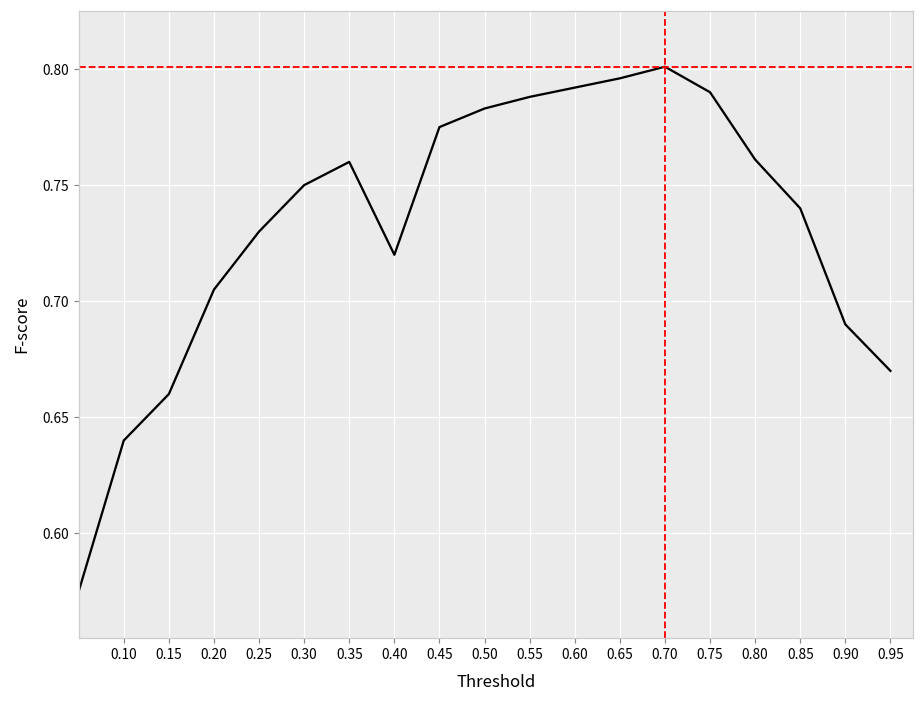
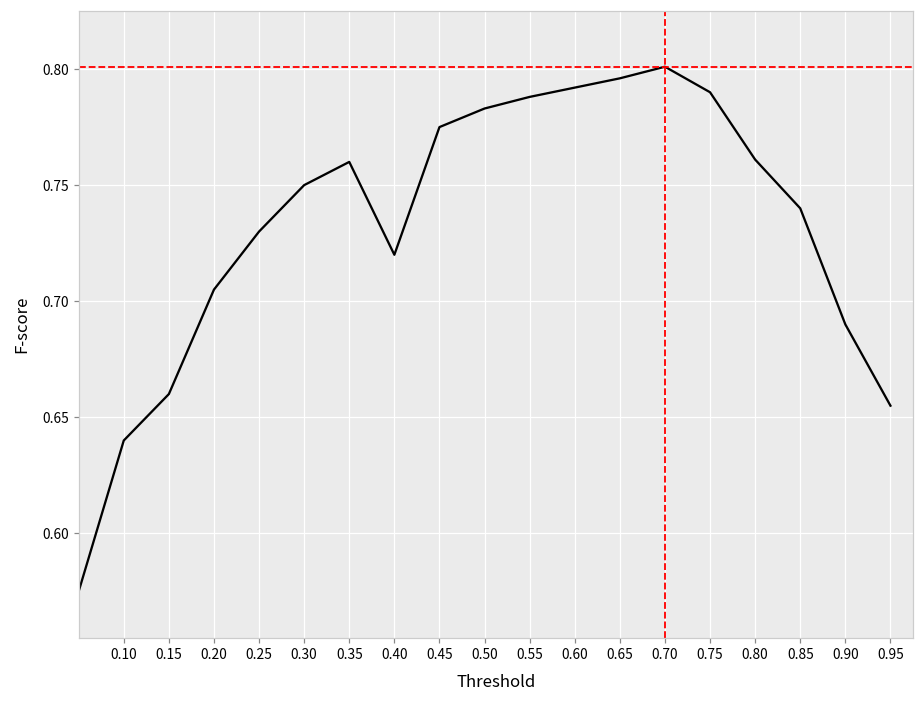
  {
    "0.10": 0.640,
    "0.15": 0.660,
    "0.20": 0.705,
    "0.25": 0.730,
    "0.30": 0.750,
    "0.35": 0.760,
    "0.40": 0.720,
    "0.45": 0.775,
    "0.50": 0.783,
    "0.55": 0.788,
    "0.60": 0.792,
    "0.65": 0.796,
    "0.70": 0.801,
    "0.75": 0.790,
    "0.80": 0.761,
    "0.85": 0.740,
    "0.90": 0.690,
-   "0.95": 0.670
+   "0.95": 0.655
  }
